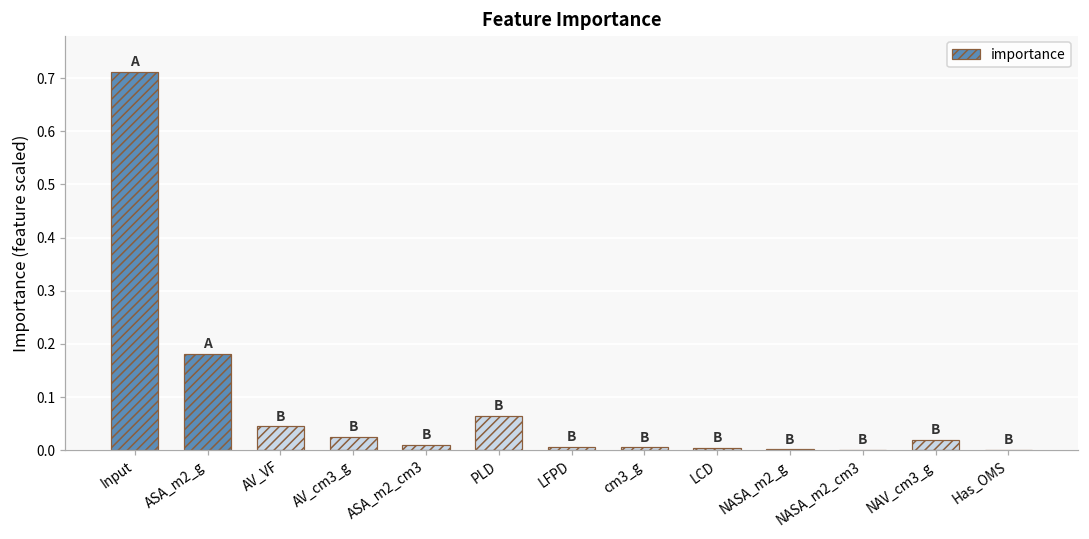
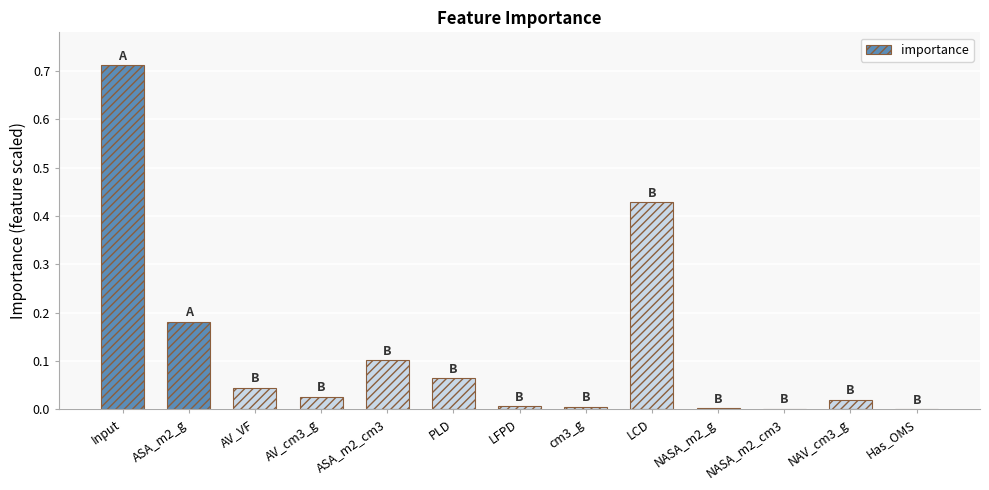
  {
    "Input": 0.71,
    "ASA_m2_g": 0.18,
    "AV_VF": 0.04,
    "AV_cm3_g": 0.03,
-   "ASA_m2_cm3": 0.01,
+   "ASA_m2_cm3": 0.10,
    "PLD": 0.06,
    "LFPD": 0.01,
    "cm3_g": 0.01,
-   "LCD": 0.00,
+   "LCD": 0.43,
    "NAV_cm3_g": 0.02
  }
